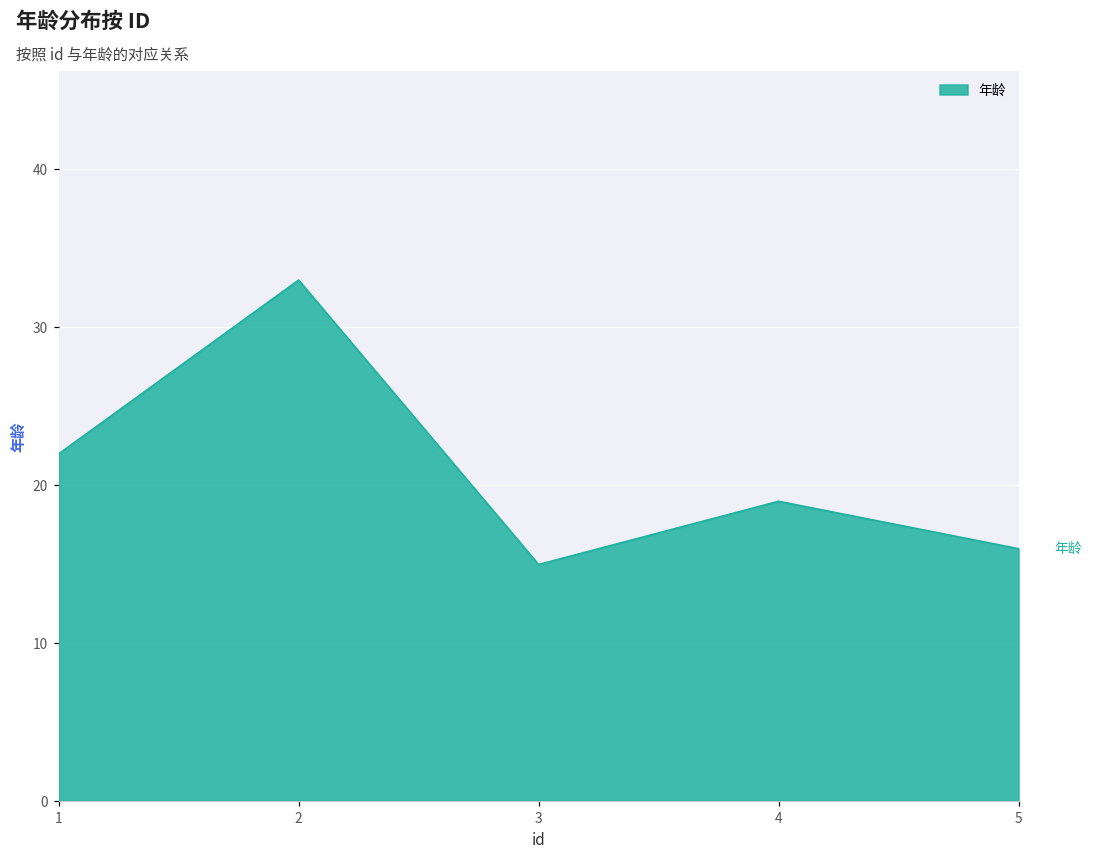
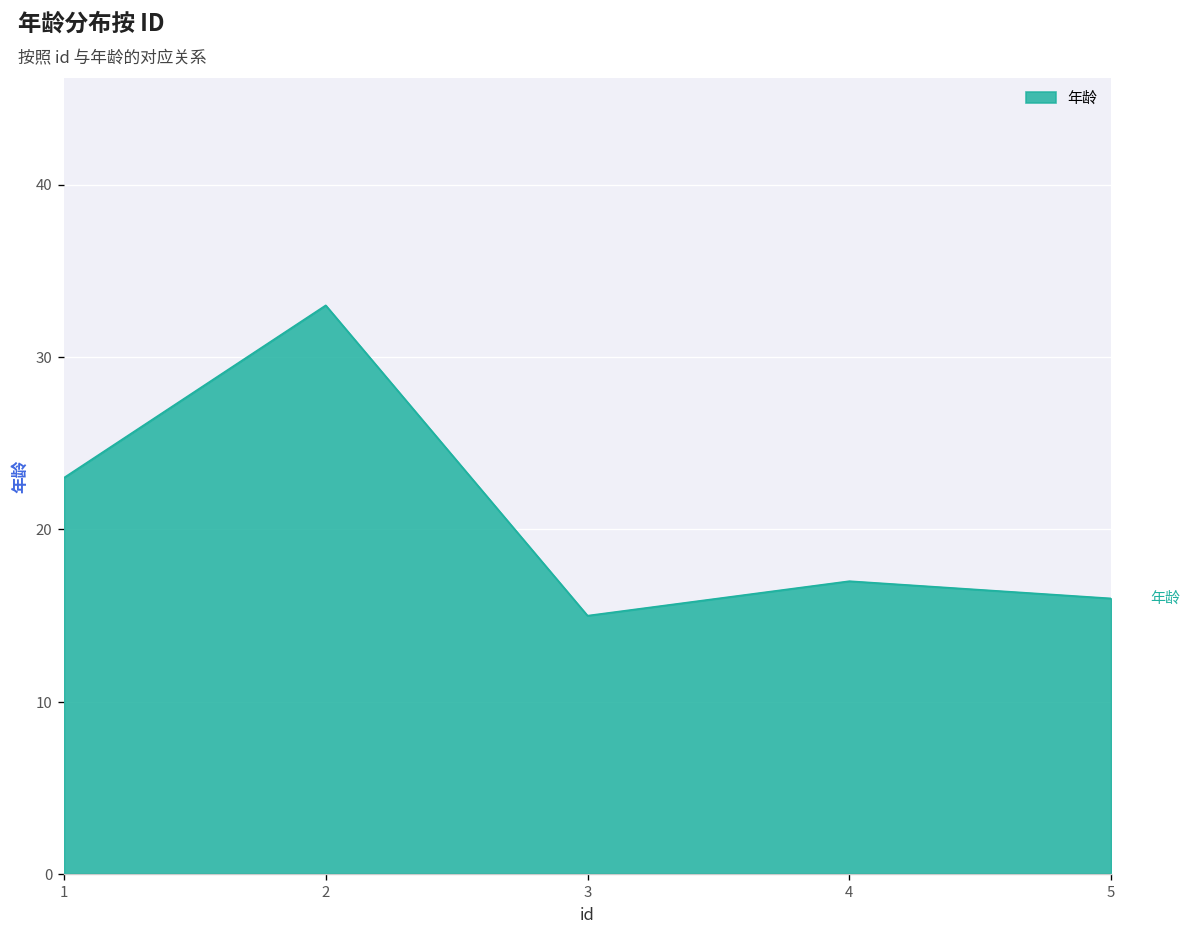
  {
-   "1": 22,
+   "1": 23,
    "2": 33,
    "3": 15,
-   "4": 19,
+   "4": 17,
    "5": 16
  }
